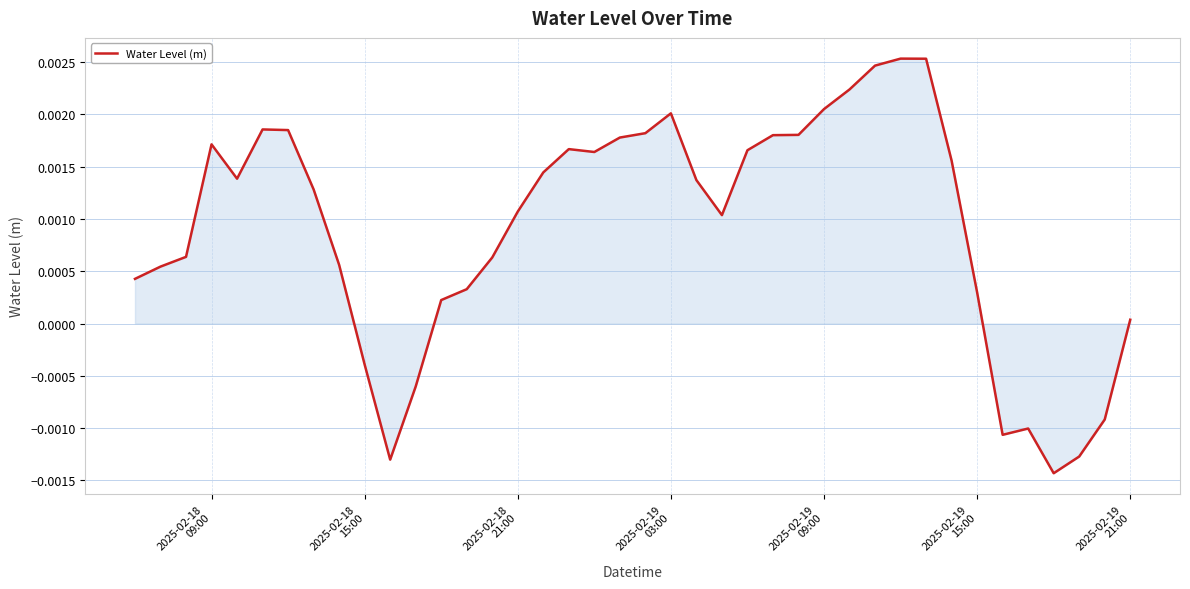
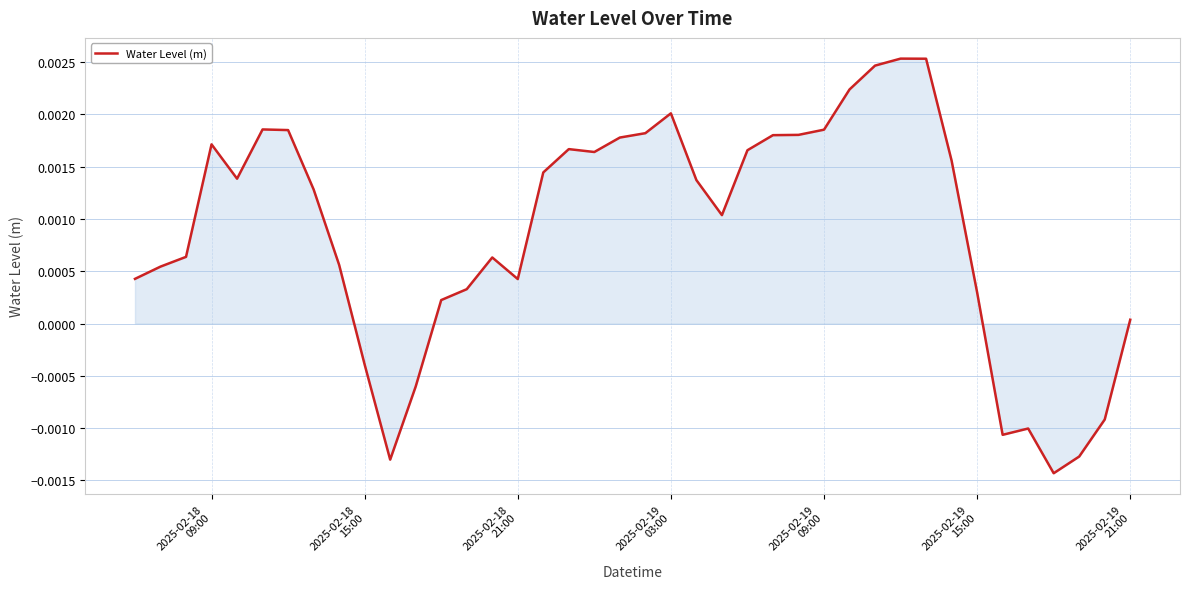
  {
    "Water Level (m)": {
      "2025-02-18 15:00": -0.00039,
-     "2025-02-18 21:00": 0.00107,
-     "2025-02-19 09:00": 0.00205
+     "2025-02-18 21:00": 0.00043,
+     "2025-02-19 09:00": 0.00185
    }
  }
